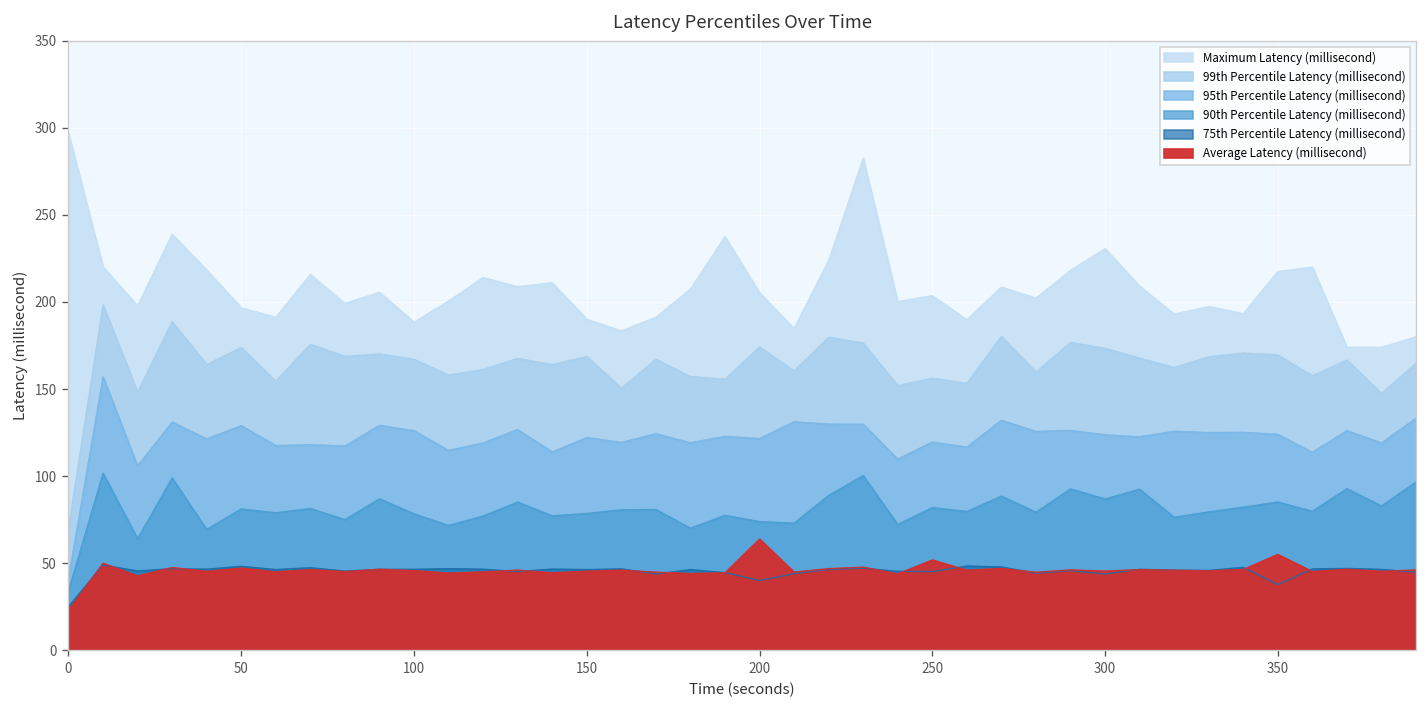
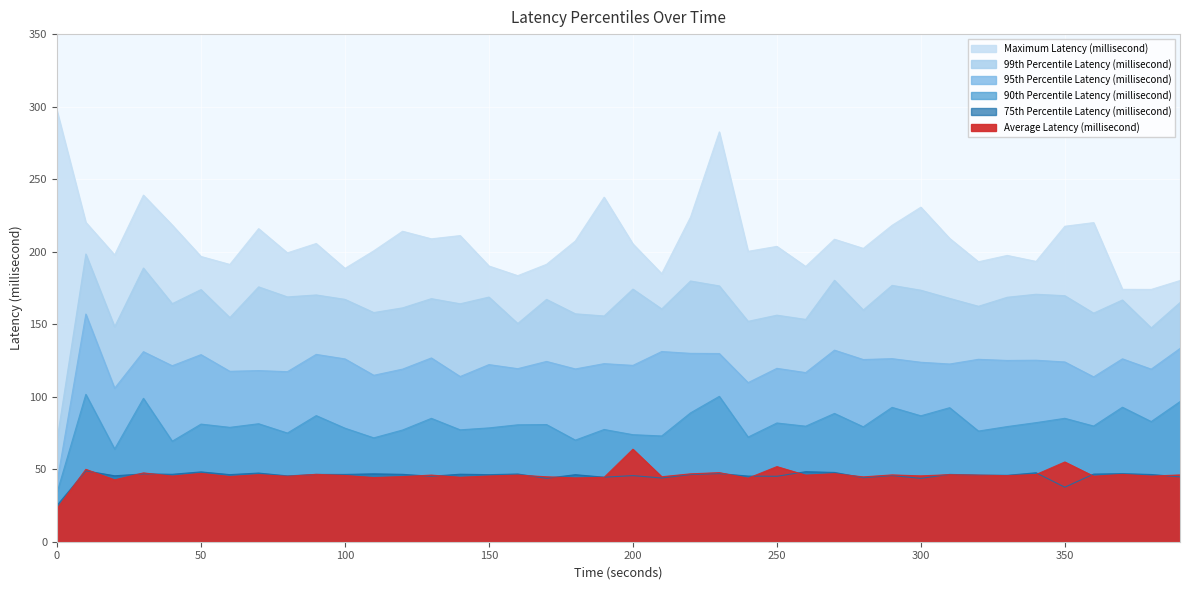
  {
    "75th Percentile Latency (millisecond)": {
      "0": 25,
-     "200": 40,
+     "200": 46,
      "250": 45,
      "350": 38
    },
    "Average Latency (millisecond)": {
      "0": 23,
      "200": 64,
      "250": 52,
      "350": 55
    }
  }
